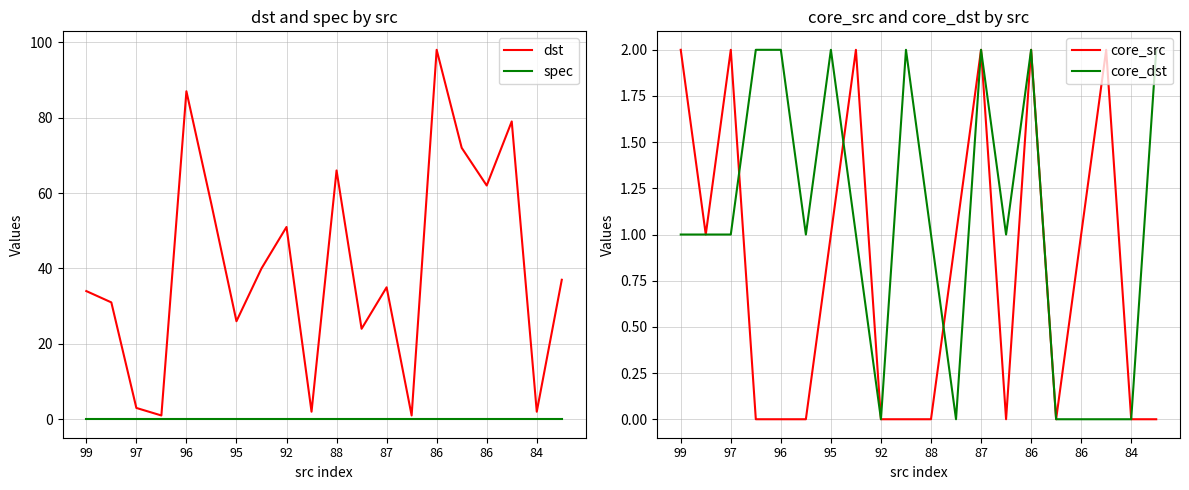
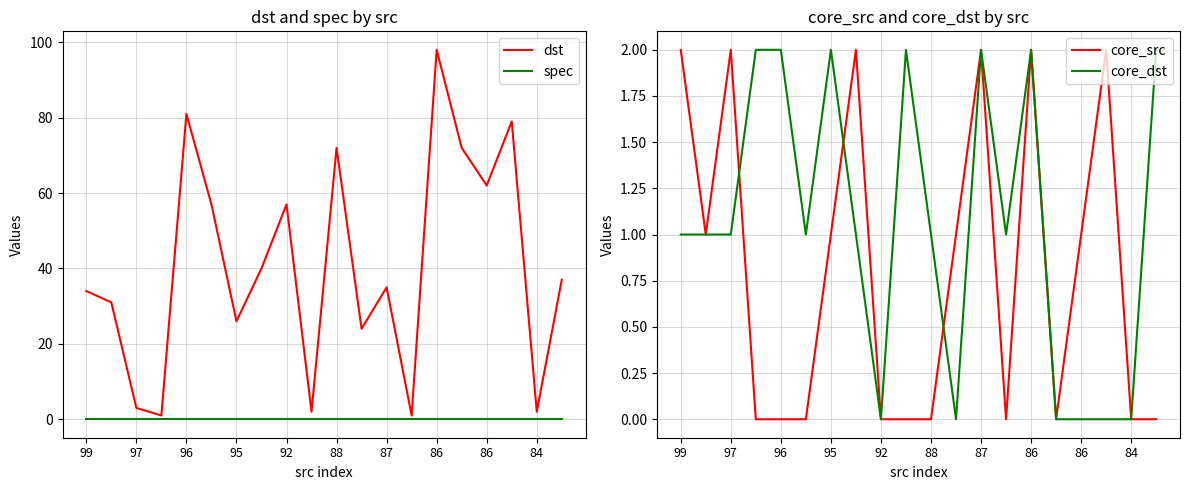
  {
    "dst and spec by src": {
      "dst": {
        "99": 34,
        "97": 3,
-       "96": 87,
+       "96": 81,
        "95": 26,
-       "92": 51,
-       "88": 66,
+       "92": 57,
+       "88": 72,
        "87": 35,
        "84": 2
      },
      "spec": {
        "99": 0,
        "97": 0,
        "96": 0,
        "95": 0,
        "92": 0,
        "88": 0,
        "87": 0,
        "84": 0
      }
    },
    "core_src and core_dst by src": {
      "core_src": {
        "99": 2.00,
        "97": 2.00,
        "96": 0.00,
        "95": 1.00,
        "88": 0.00
      },
      "core_dst": {
        "99": 1.00,
        "97": 1.00,
        "96": 2.00,
        "95": 2.00,
        "88": 1.00
      }
    }
  }
